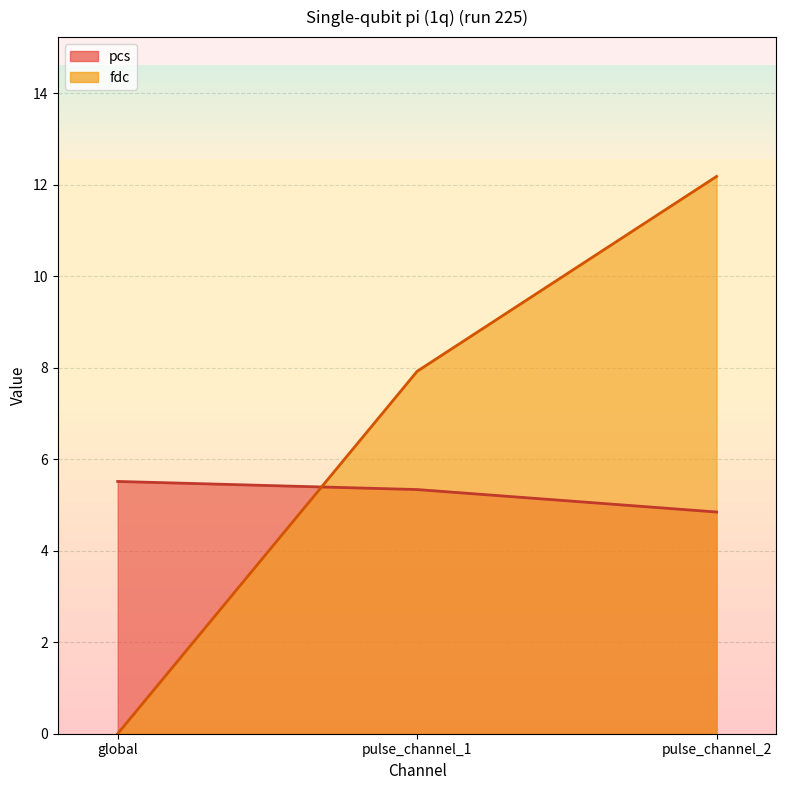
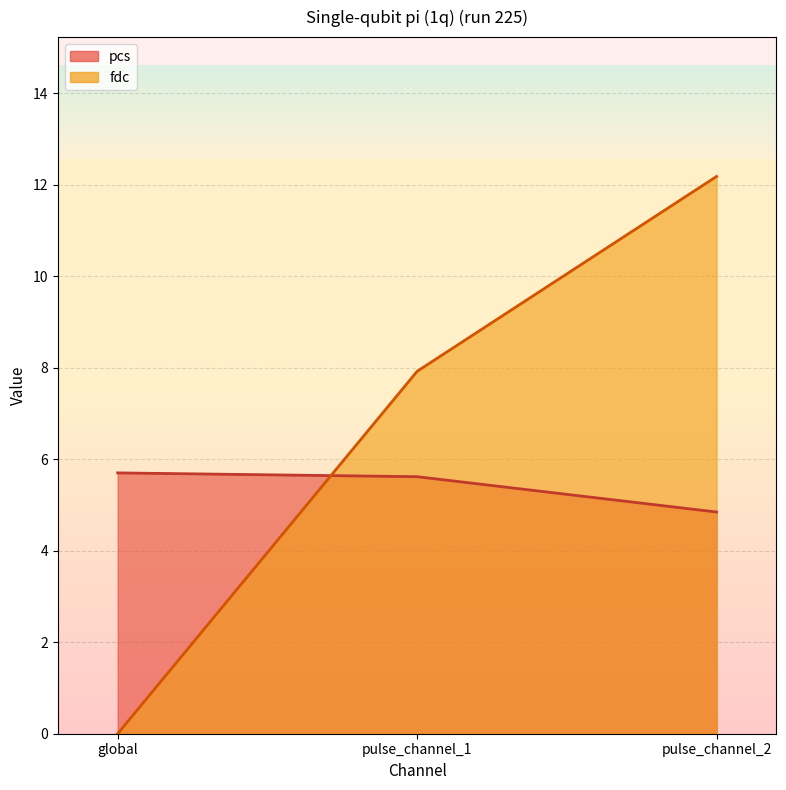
  {
    "pcs": {
-     "global": 5.5,
-     "pulse_channel_1": 5.3,
+     "global": 5.7,
+     "pulse_channel_1": 5.6,
      "pulse_channel_2": 4.8
    },
    "fdc": {
      "global": 0.0,
      "pulse_channel_1": 7.9,
      "pulse_channel_2": 12.2
    }
  }
